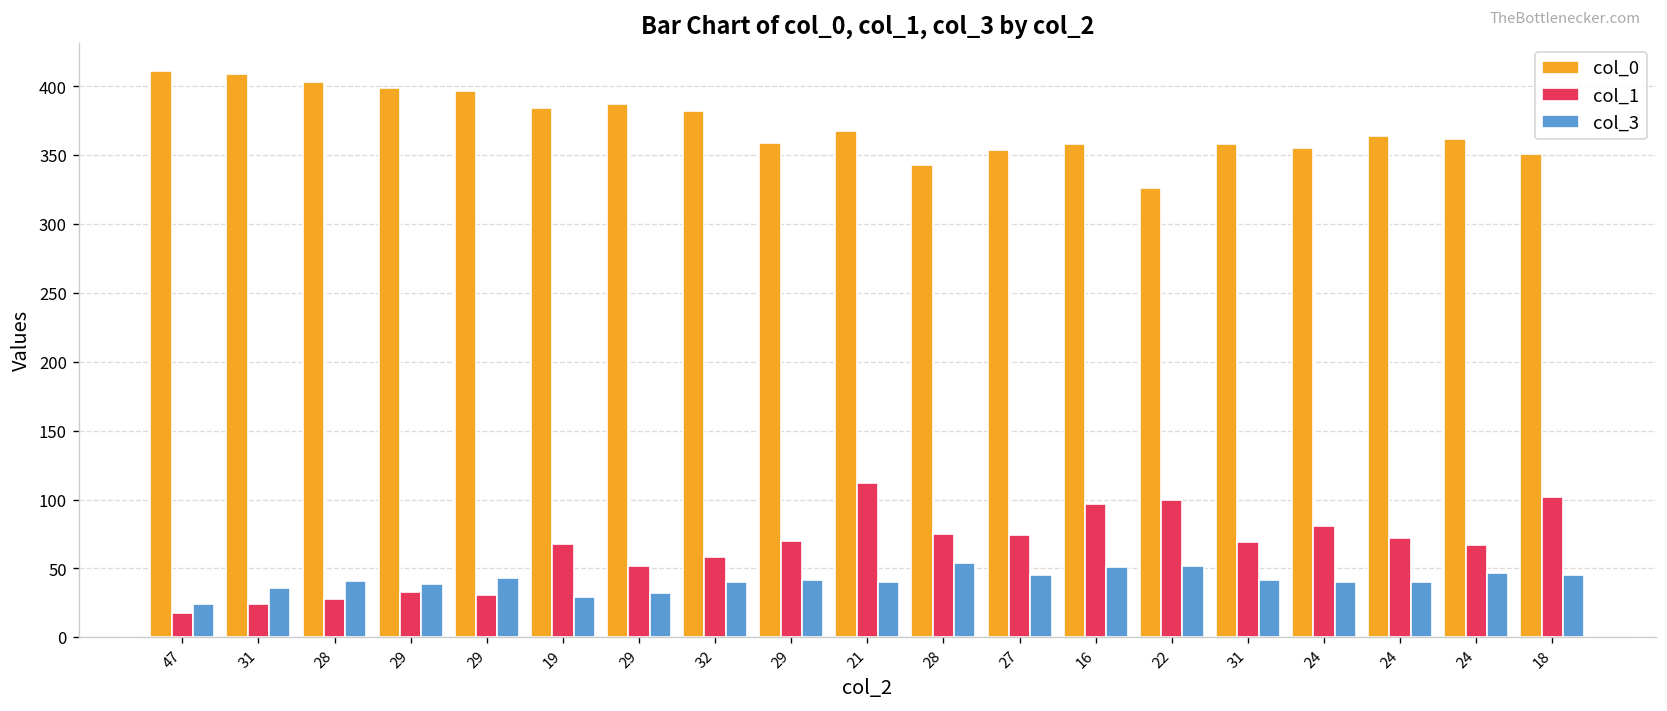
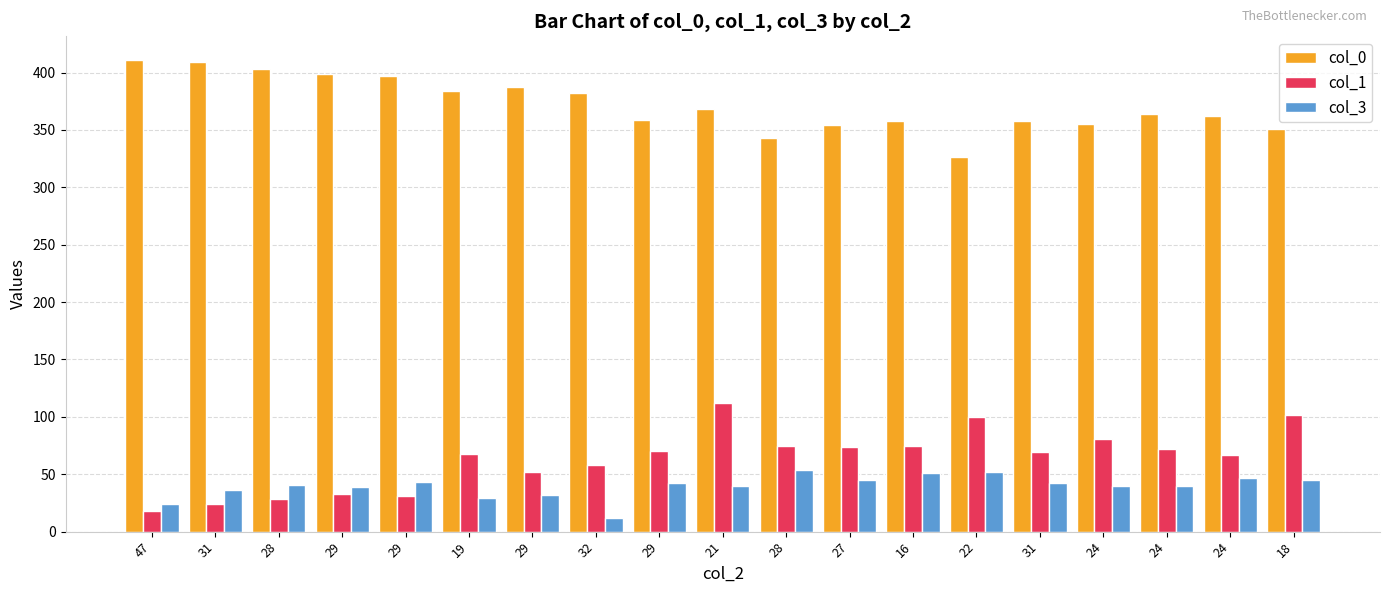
  {
    "col_0": {
      "47": 411,
      "19": 384,
      "32": 382,
      "21": 368,
      "27": 354,
      "16": 358,
      "22": 326,
      "18": 351
    },
    "col_1": {
      "47": 18,
      "19": 68,
      "32": 58,
      "21": 112,
      "27": 74,
-     "16": 97,
+     "16": 75,
      "22": 100,
      "18": 102
    },
    "col_3": {
      "47": 24,
      "19": 29,
-     "32": 40,
+     "32": 12,
      "21": 40,
      "27": 45,
      "16": 51,
      "22": 52,
      "18": 45
    }
  }
